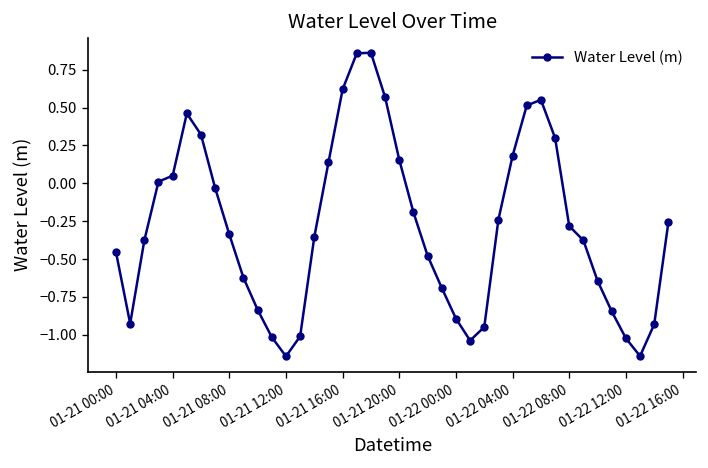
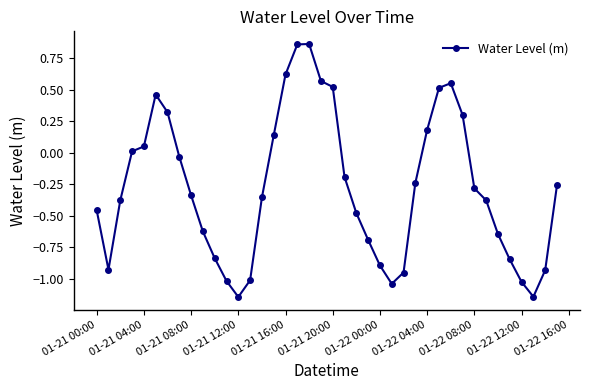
  {
    "01-21 00:00": -0.46,
    "01-21 04:00": 0.05,
    "01-21 08:00": -0.34,
    "01-21 12:00": -1.14,
    "01-21 16:00": 0.62,
-   "01-21 20:00": 0.15,
+   "01-21 20:00": 0.52,
    "01-22 00:00": -0.89,
    "01-22 04:00": 0.18,
    "01-22 08:00": -0.28,
    "01-22 12:00": -1.02
  }
